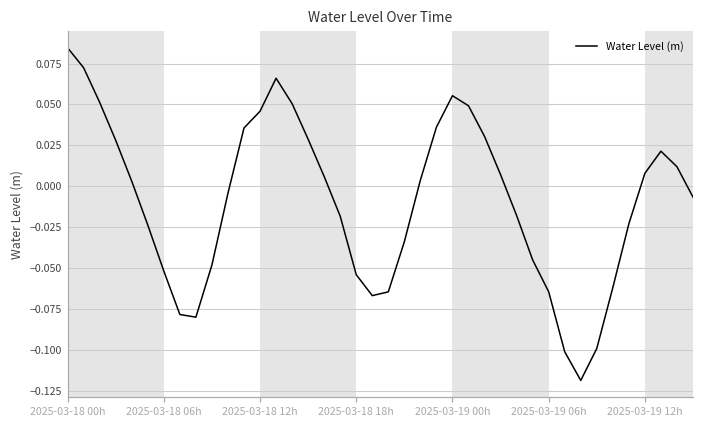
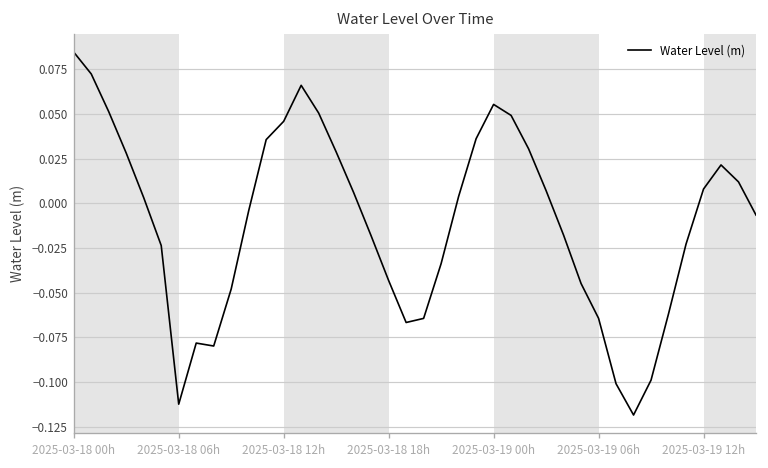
  {
    "2025-03-18 00h": 0.085,
-   "2025-03-18 06h": -0.052,
+   "2025-03-18 06h": -0.112,
    "2025-03-18 12h": 0.046,
-   "2025-03-18 18h": -0.054,
+   "2025-03-18 18h": -0.043,
    "2025-03-19 00h": 0.055,
    "2025-03-19 06h": -0.064,
    "2025-03-19 12h": 0.008
  }
